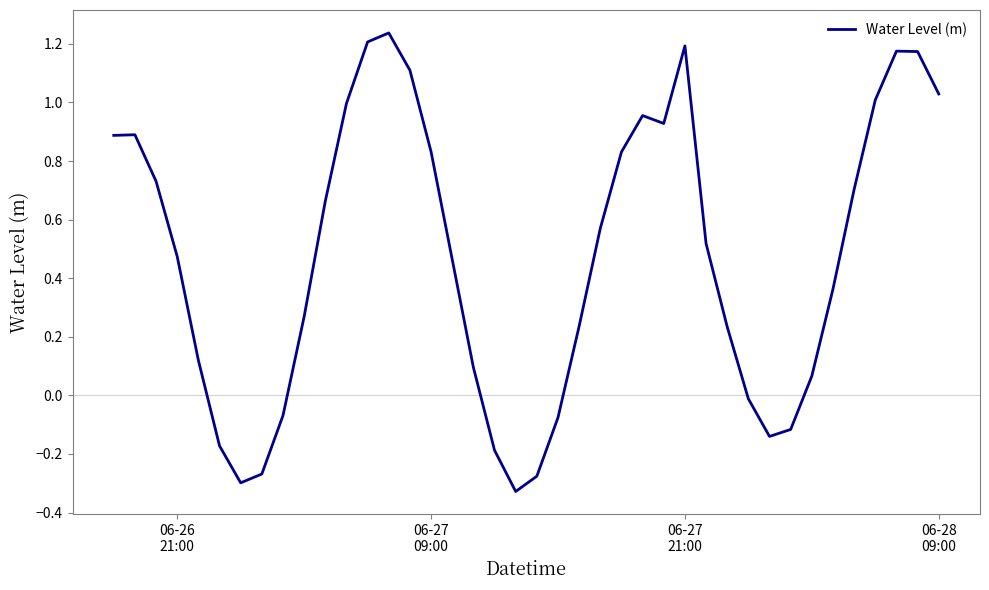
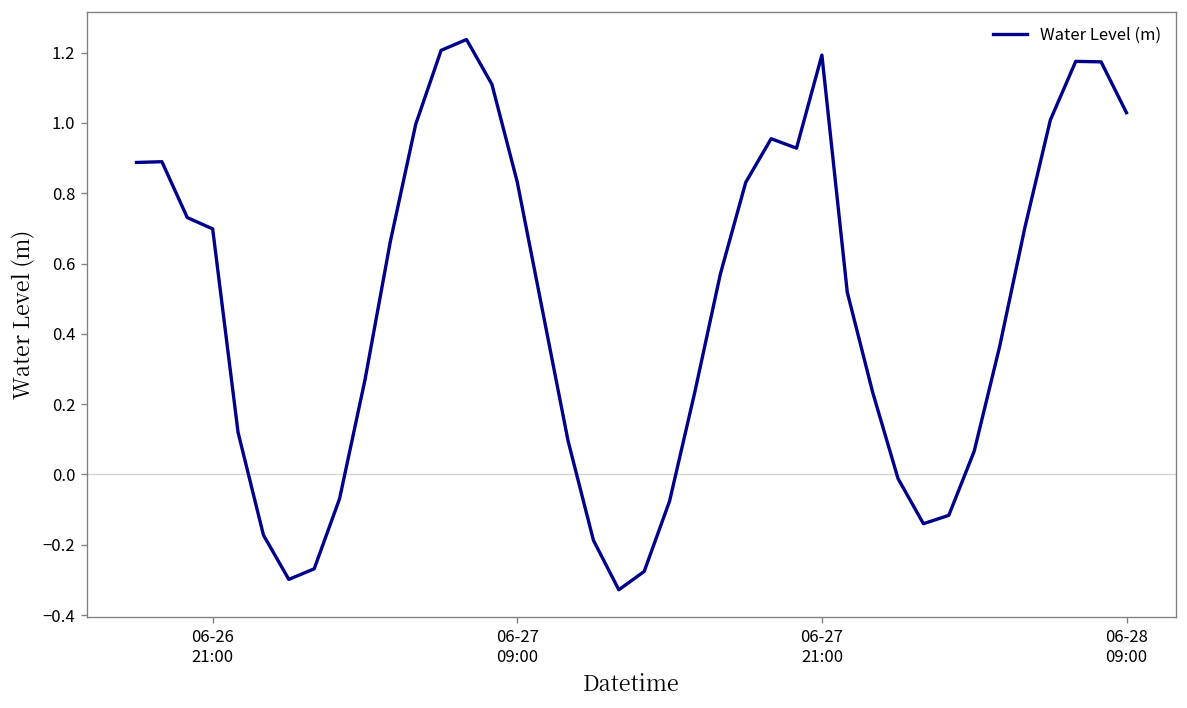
  {
-   "06-26 21:00": 0.47,
+   "06-26 21:00": 0.70,
    "06-27 09:00": 0.83,
    "06-27 21:00": 1.19,
    "06-28 09:00": 1.03
  }
